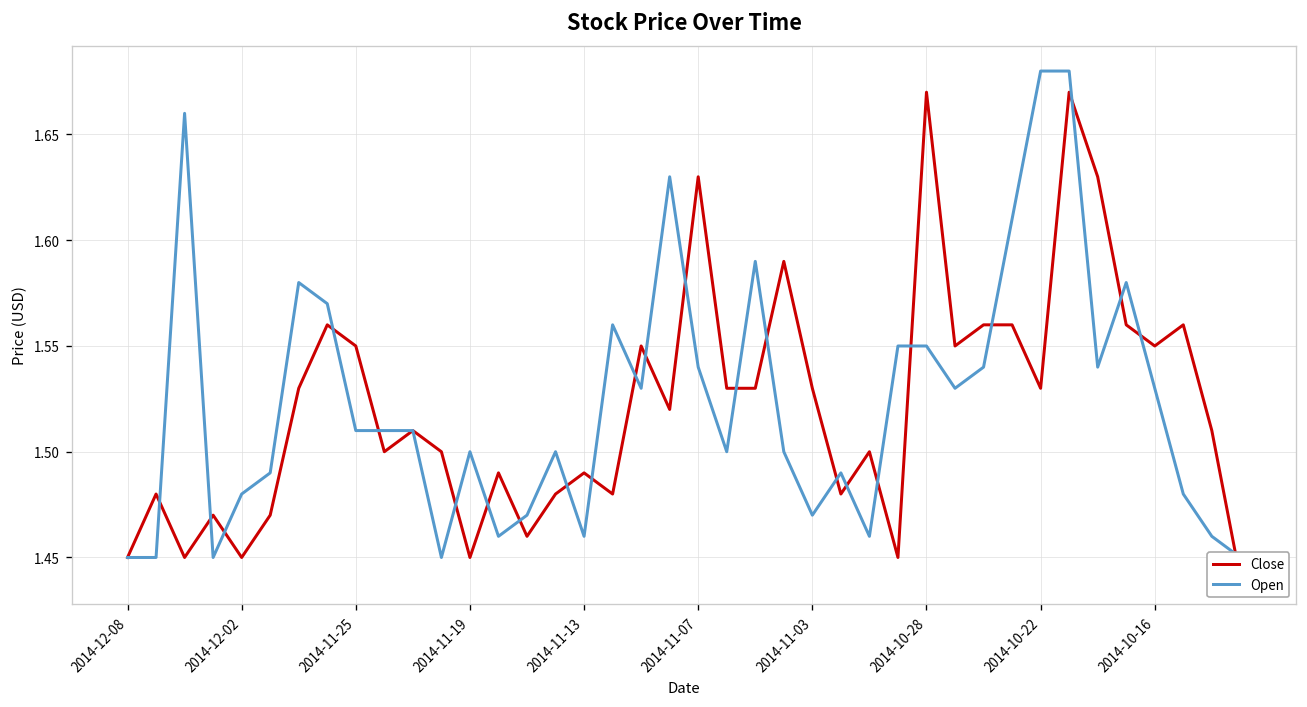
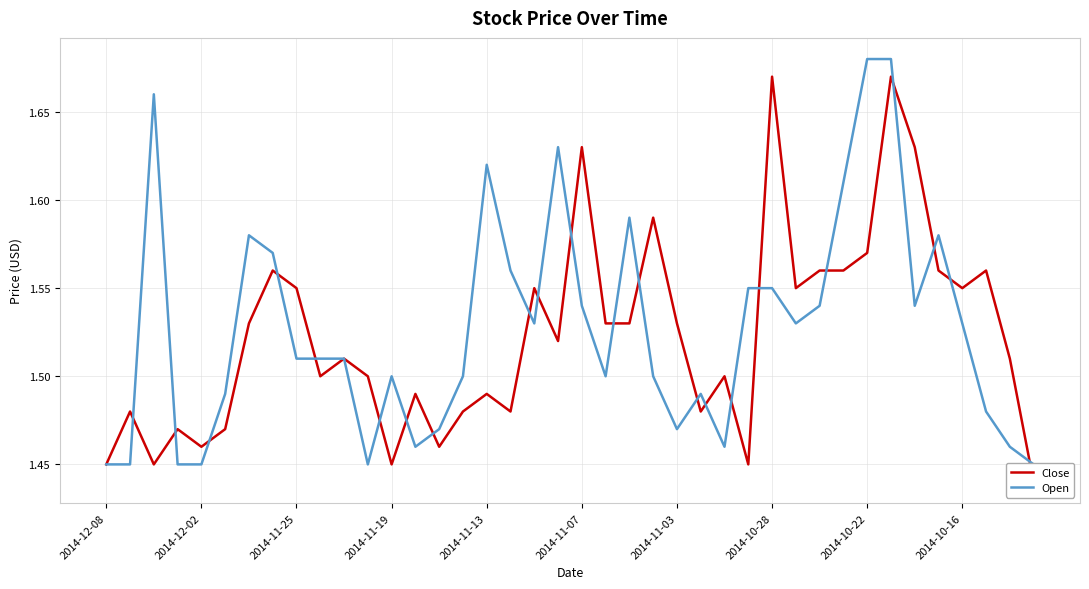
  {
    "Close": {
-     "2014-12-02": 1.45,
+     "2014-12-02": 1.46,
      "2014-11-25": 1.55,
      "2014-11-19": 1.45,
      "2014-11-13": 1.49,
      "2014-11-07": 1.63,
      "2014-11-03": 1.53,
      "2014-10-28": 1.67,
-     "2014-10-22": 1.53,
+     "2014-10-22": 1.57,
      "2014-10-16": 1.55
    },
    "Open": {
-     "2014-12-02": 1.48,
+     "2014-12-02": 1.45,
      "2014-11-25": 1.51,
      "2014-11-19": 1.50,
-     "2014-11-13": 1.46,
+     "2014-11-13": 1.62,
      "2014-11-07": 1.54,
      "2014-11-03": 1.47,
      "2014-10-28": 1.55,
      "2014-10-22": 1.68,
      "2014-10-16": 1.53
    }
  }
